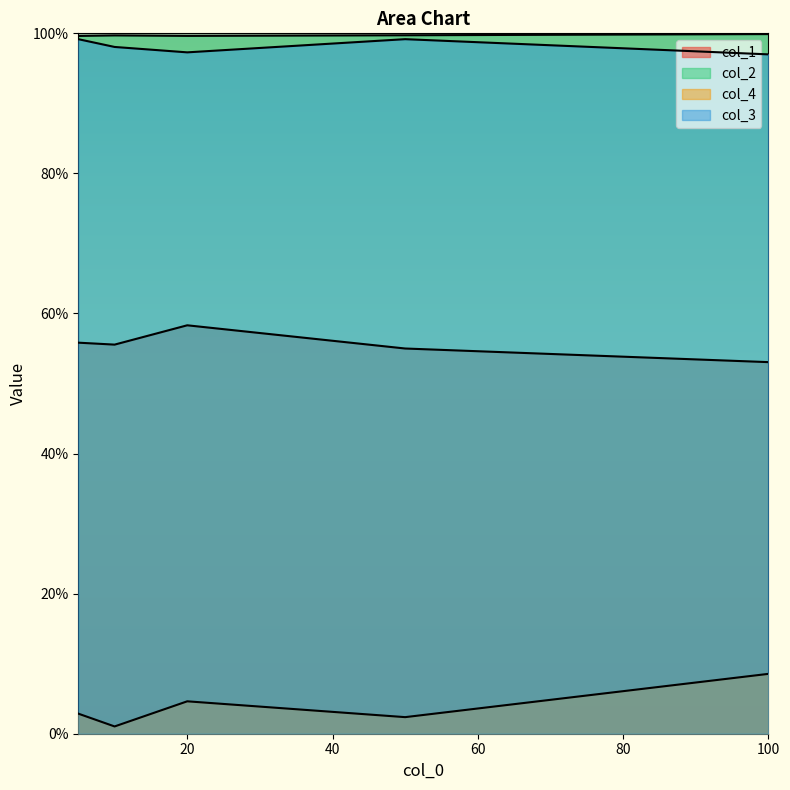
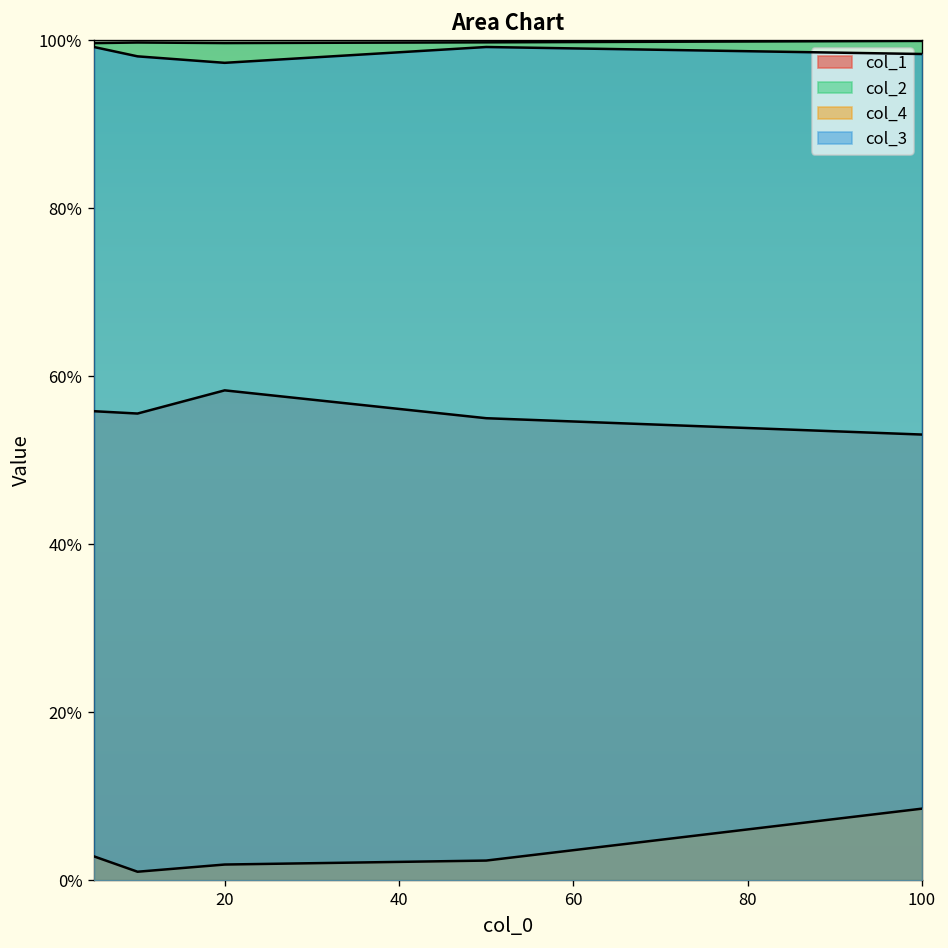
  {
    "col_1": {
      "20": "58%",
      "100": "53%"
    },
    "col_2": {
      "20": "100%",
      "100": "100%"
    },
    "col_4": {
-     "20": "5%",
+     "20": "2%",
      "100": "9%"
    },
    "col_3": {
      "20": "97%",
-     "100": "97%"
+     "100": "98%"
    }
  }
